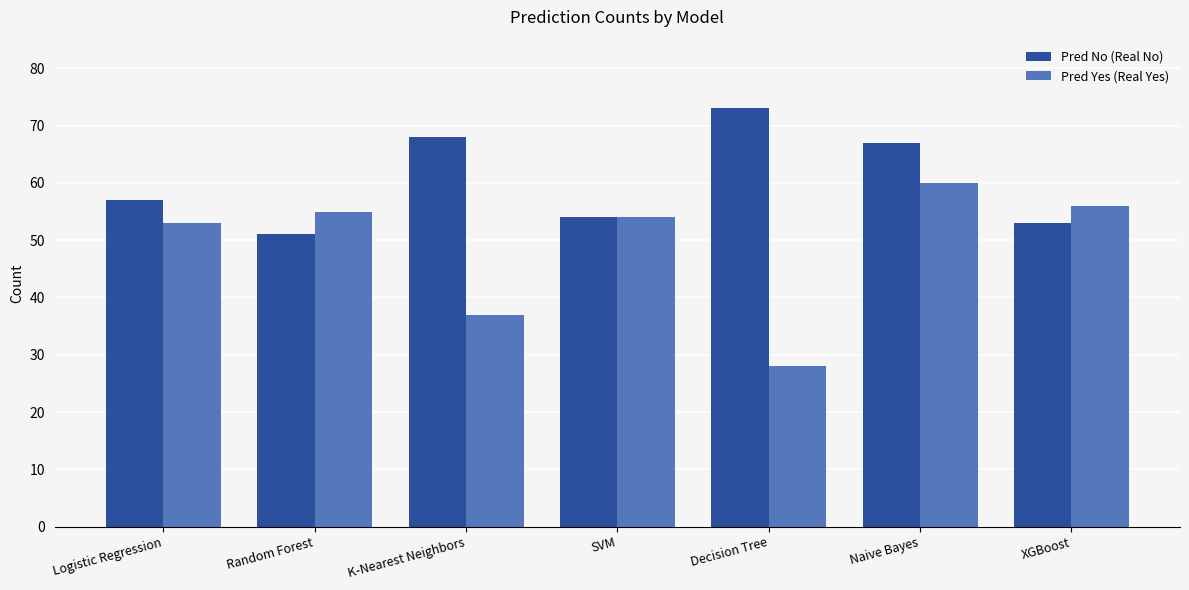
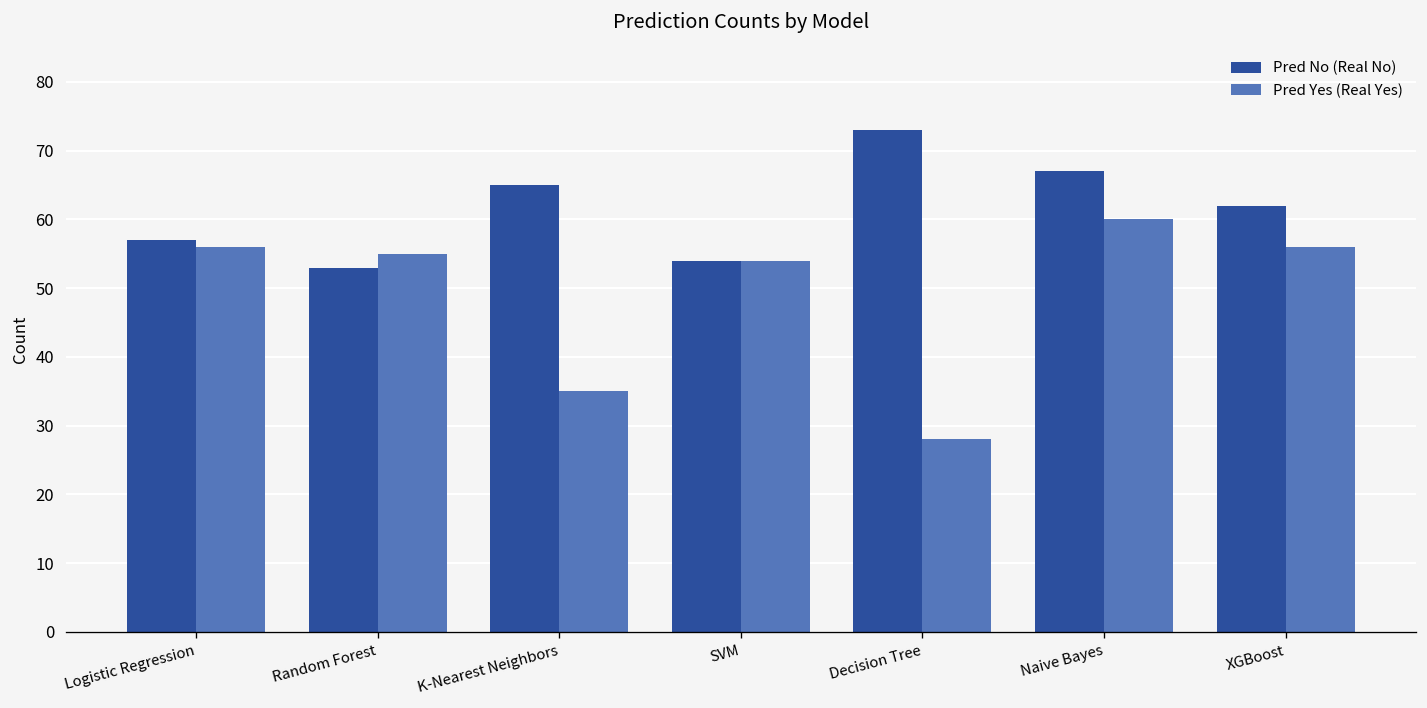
  {
    "Pred No (Real No)": {
      "Logistic Regression": 57,
-     "Random Forest": 51,
-     "K-Nearest Neighbors": 68,
+     "Random Forest": 53,
+     "K-Nearest Neighbors": 65,
      "SVM": 54,
      "Decision Tree": 73,
      "Naive Bayes": 67,
-     "XGBoost": 53
+     "XGBoost": 62
    },
    "Pred Yes (Real Yes)": {
-     "Logistic Regression": 53,
+     "Logistic Regression": 56,
      "Random Forest": 55,
-     "K-Nearest Neighbors": 37,
+     "K-Nearest Neighbors": 35,
      "SVM": 54,
      "Decision Tree": 28,
      "Naive Bayes": 60,
      "XGBoost": 56
    }
  }
